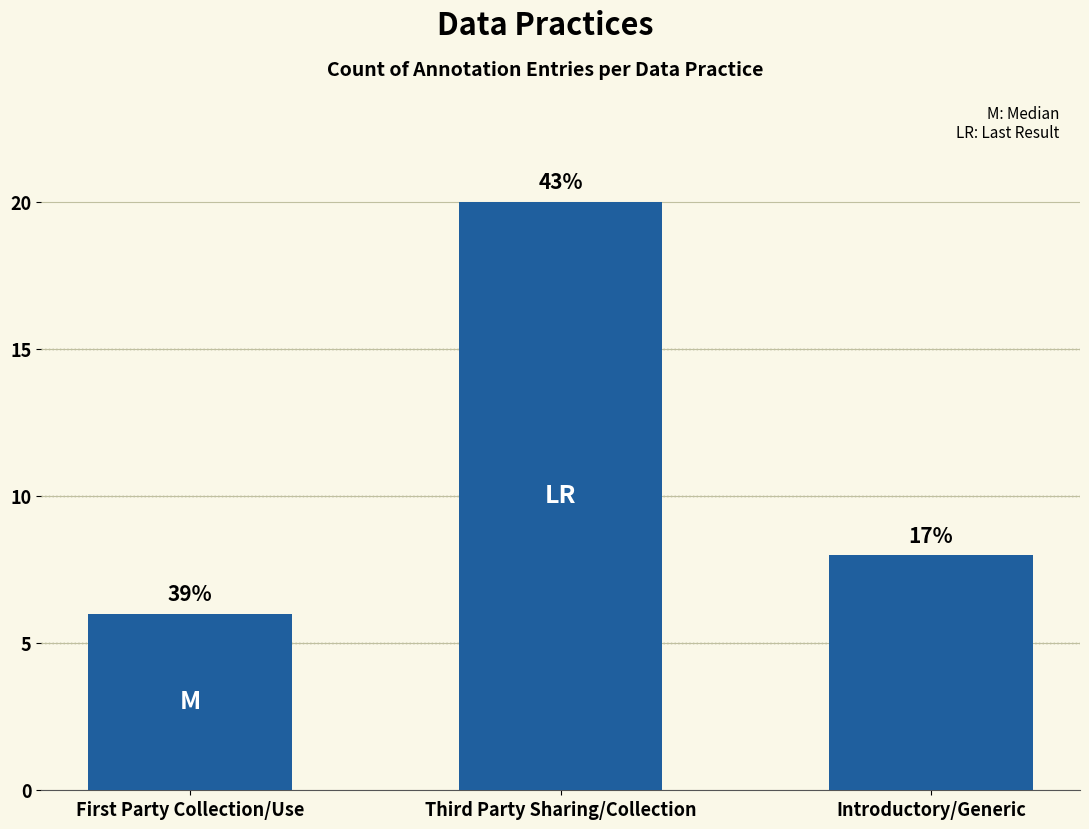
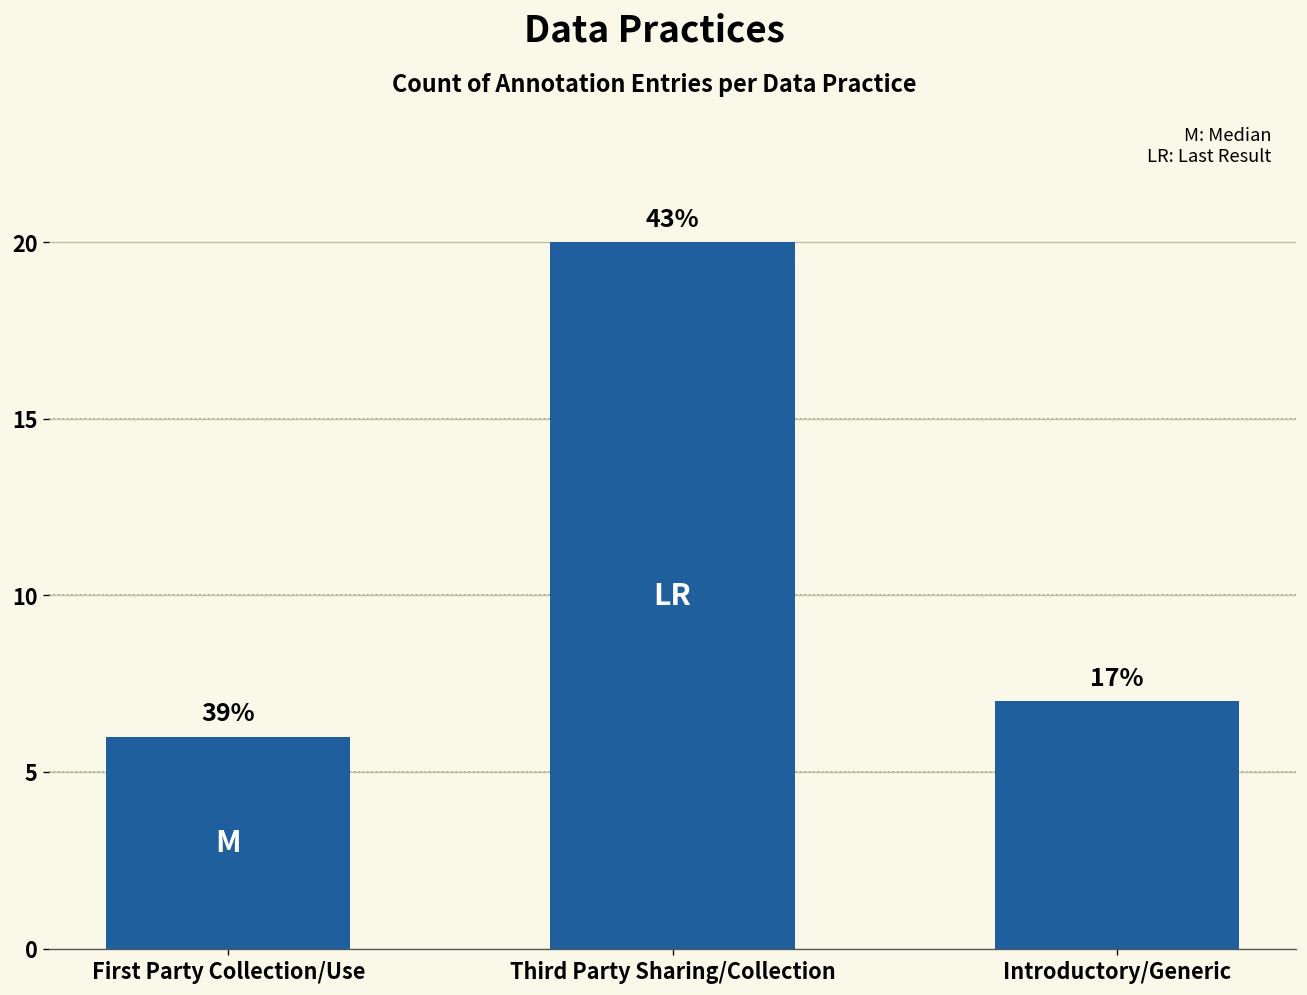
  {
-   "Introductory/Generic": 8
+   "Introductory/Generic": 7
  }
